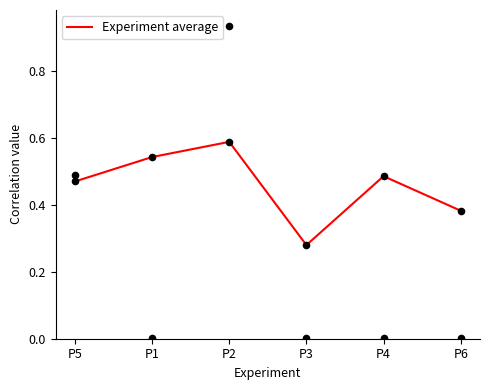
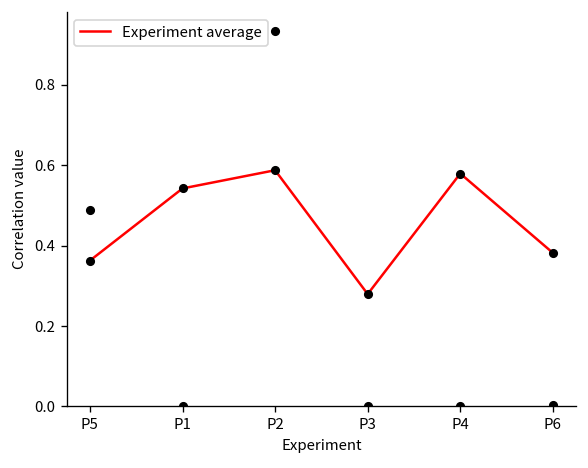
  {
    "Experiment average": {
-     "P5": 0.47,
-     "P4": 0.49
+     "P5": 0.36,
+     "P4": 0.58
    }
  }
